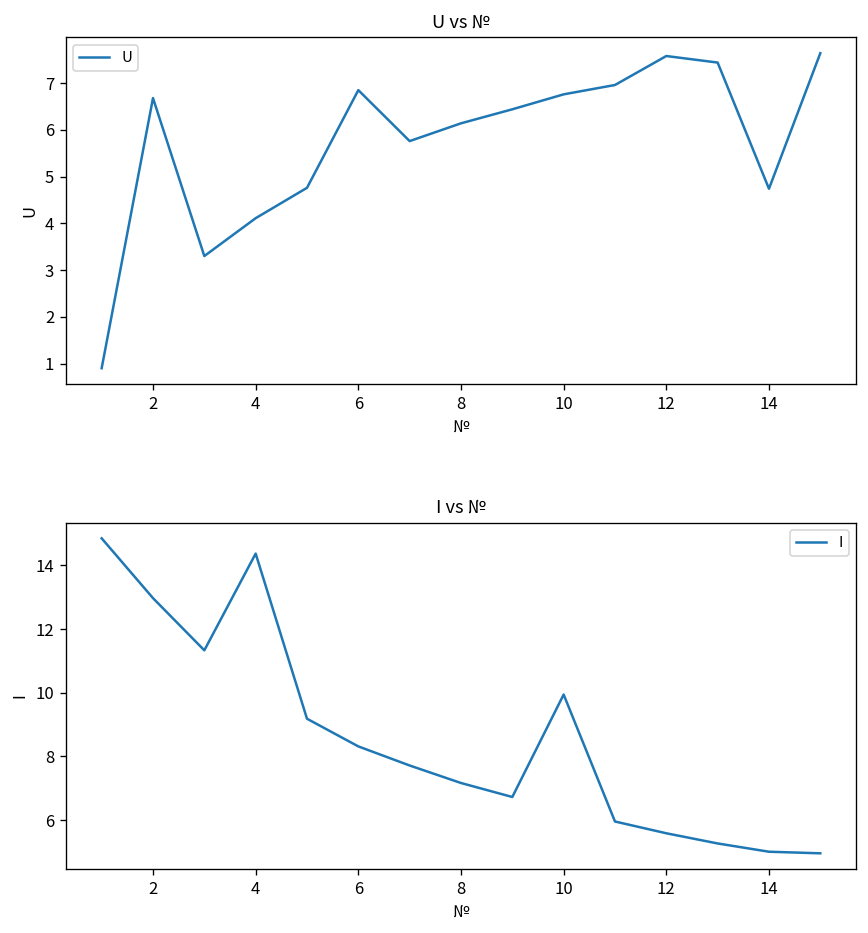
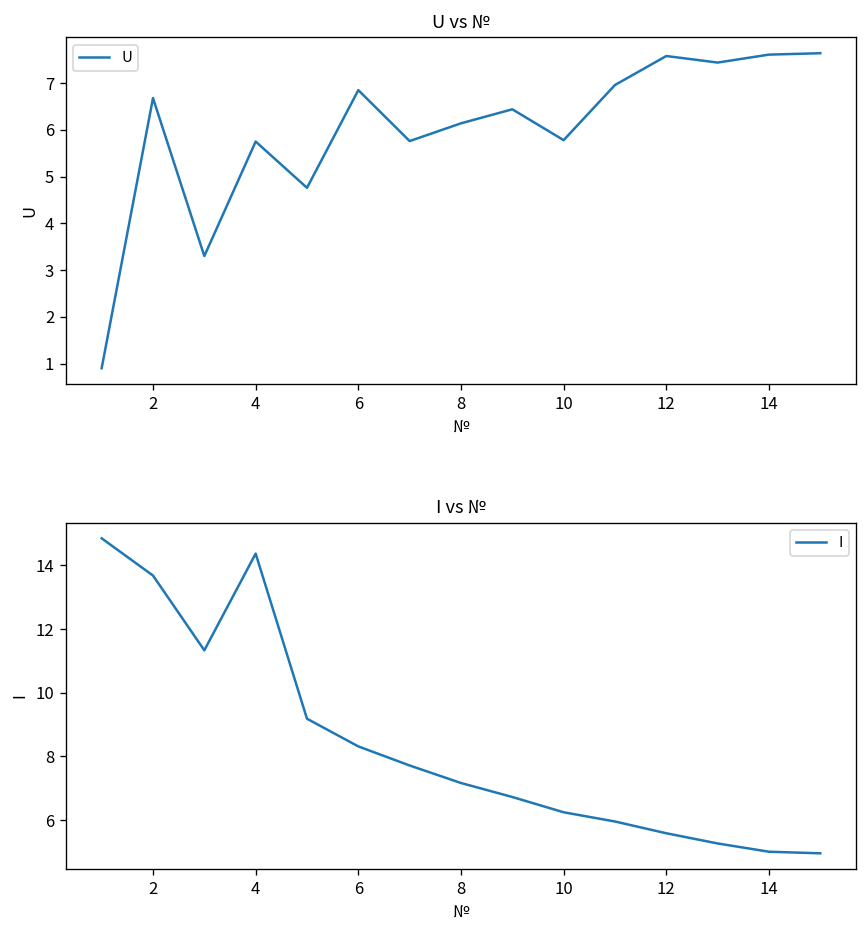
  {
    "U vs №": {
      "2": 6.7,
-     "4": 4.1,
+     "4": 5.8,
      "6": 6.9,
      "8": 6.1,
-     "10": 6.8,
+     "10": 5.8,
      "12": 7.6,
-     "14": 4.7
+     "14": 7.6
    },
    "I vs №": {
-     "2": 13.0,
+     "2": 13.7,
      "4": 14.4,
      "6": 8.3,
      "8": 7.2,
-     "10": 9.9,
+     "10": 6.2,
      "12": 5.6,
      "14": 5.0
    }
  }
